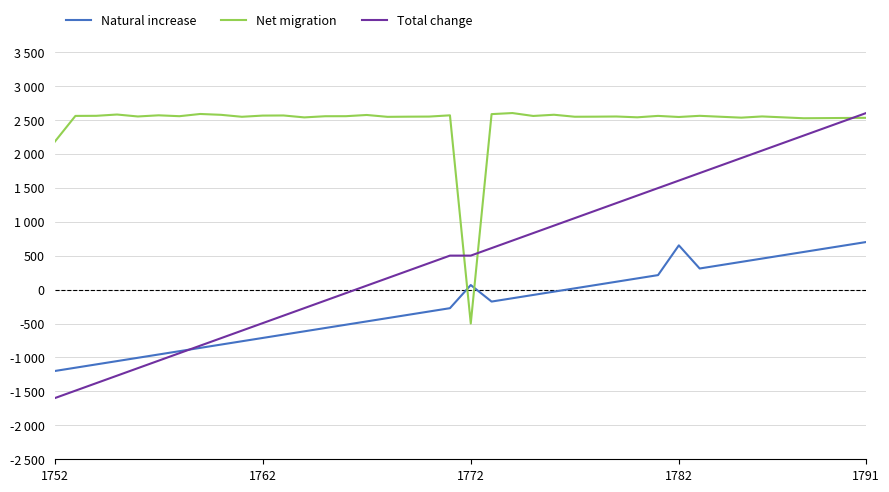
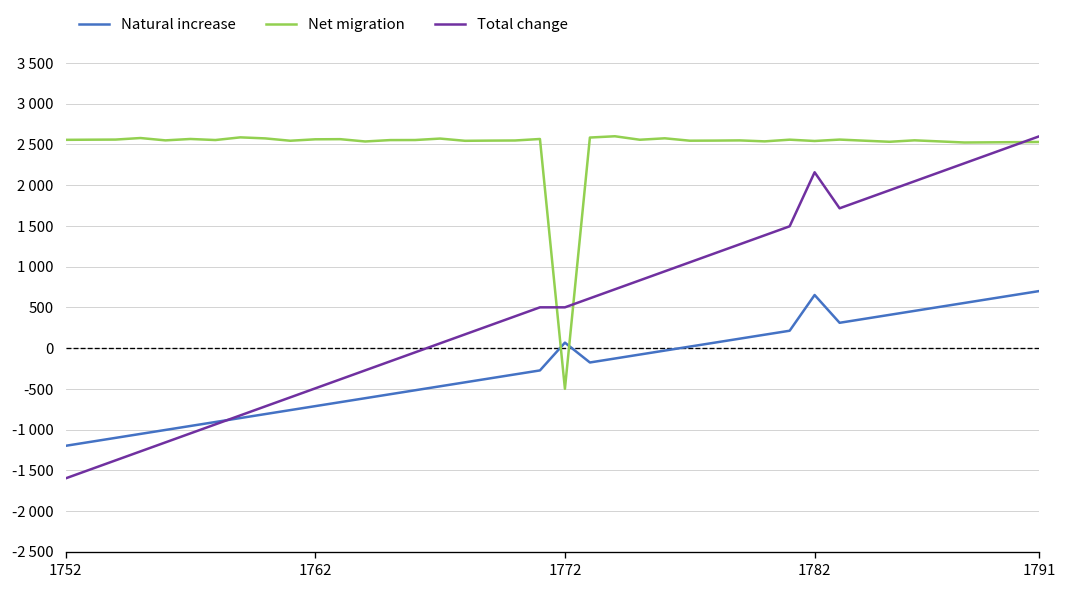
  {
    "Natural increase": {
      "1752": -1200,
      "1762": -700,
      "1772": 100,
      "1782": 700,
      "1791": 700
    },
    "Net migration": {
-     "1752": 2200,
+     "1752": 2600,
      "1762": 2600,
      "1772": -500,
      "1782": 2500,
      "1791": 2500
    },
    "Total change": {
      "1752": -1600,
      "1762": -500,
      "1772": 500,
-     "1782": 1600,
+     "1782": 2200,
      "1791": 2600
    }
  }
